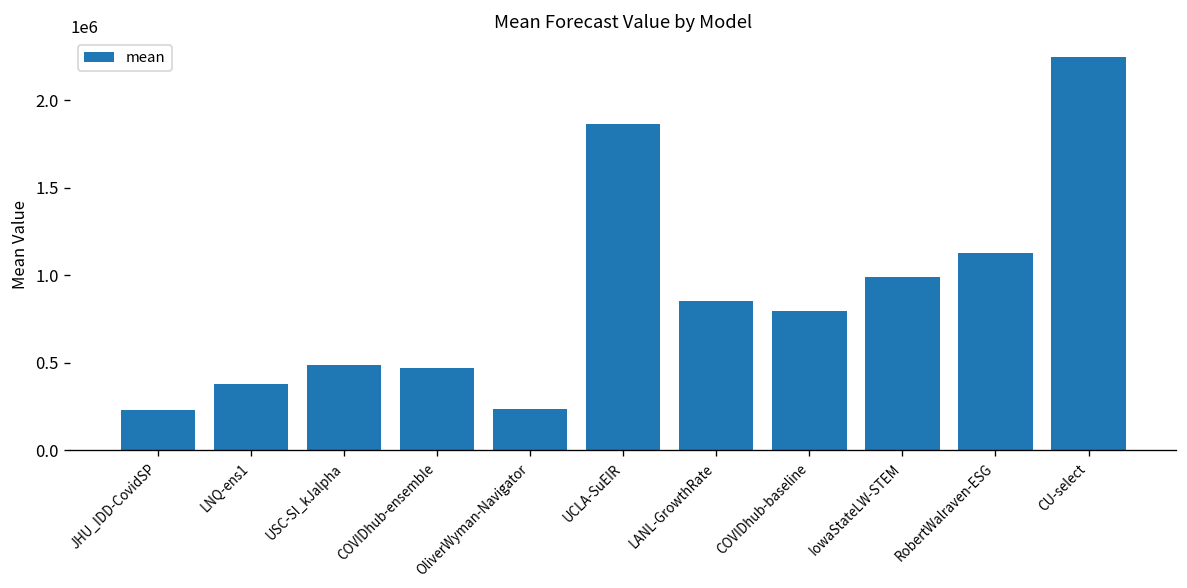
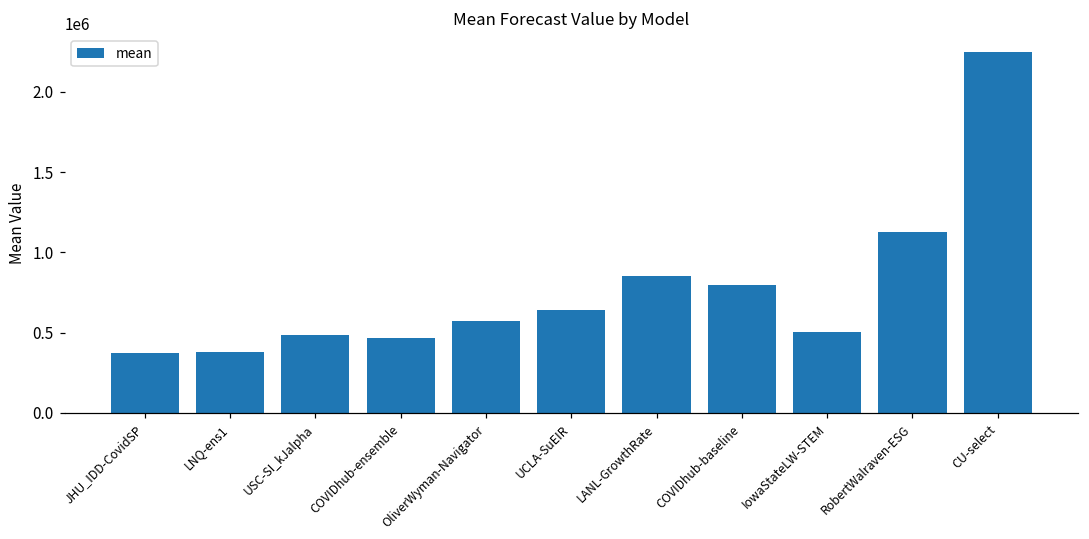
  {
-   "JHU_IDD-CovidSP": 230000,
+   "JHU_IDD-CovidSP": 380000,
    "LNQ-ens1": 380000,
    "USC-SI_kJalpha": 490000,
    "COVIDhub-ensemble": 470000,
-   "OliverWyman-Navigator": 230000,
-   "UCLA-SuEIR": 1860000,
+   "OliverWyman-Navigator": 570000,
+   "UCLA-SuEIR": 640000,
    "LANL-GrowthRate": 850000,
    "COVIDhub-baseline": 800000,
-   "IowaStateLW-STEM": 990000,
+   "IowaStateLW-STEM": 500000,
    "RobertWalraven-ESG": 1130000,
    "CU-select": 2250000
  }
